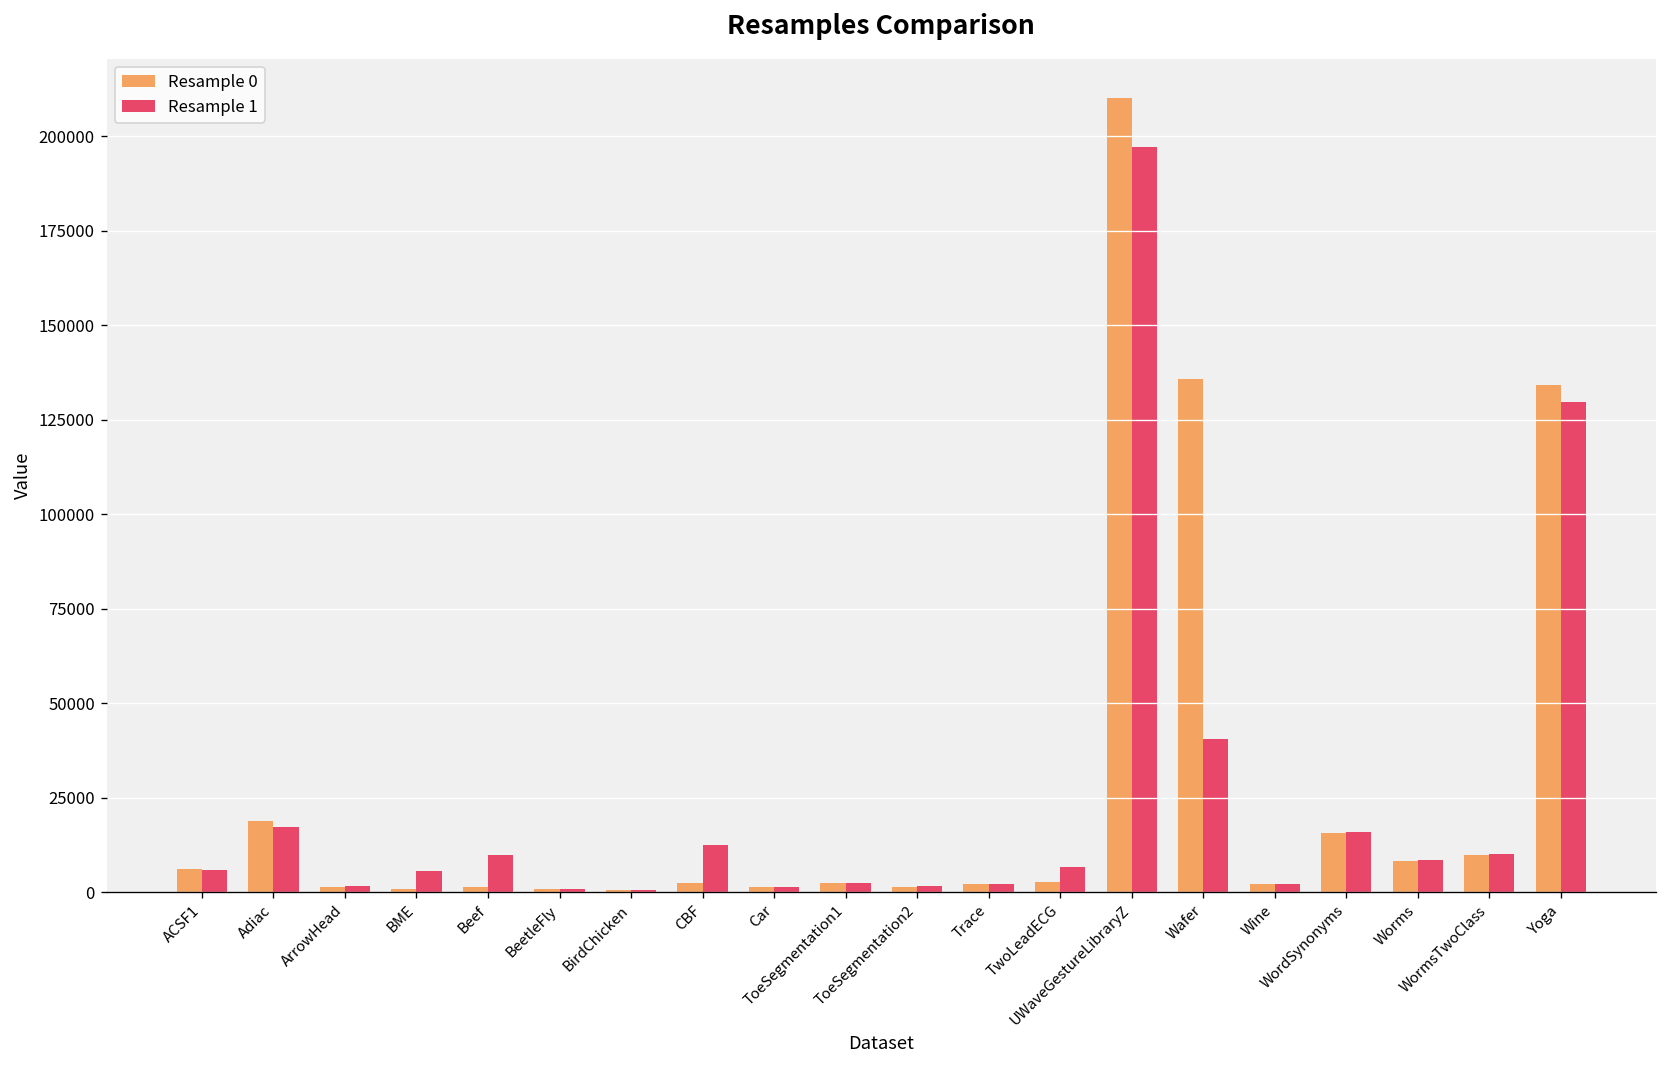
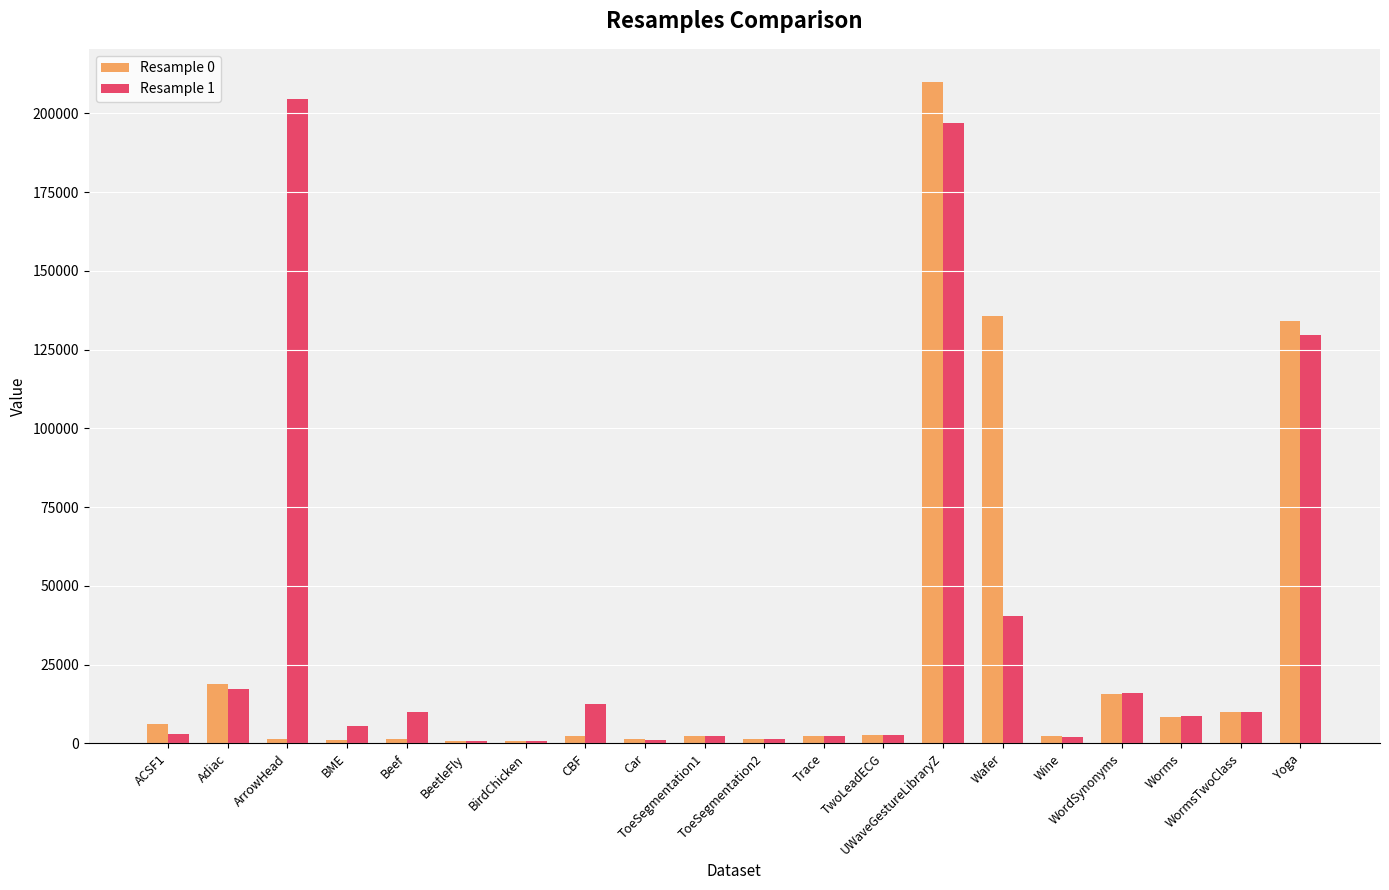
  {
    "Resample 0": {
      "ACSF1": 6000,
      "Adiac": 19000,
      "ArrowHead": 1000,
      "BME": 1000,
      "Beef": 1000,
      "BeetleFly": 1000,
      "CBF": 2000,
      "Car": 1000,
      "ToeSegmentation1": 3000,
      "ToeSegmentation2": 1000,
      "Trace": 2000,
      "TwoLeadECG": 3000,
      "UWaveGestureLibraryZ": 210000,
      "Wafer": 136000,
      "Wine": 2000,
      "WordSynonyms": 16000,
      "Worms": 8000,
      "WormsTwoClass": 10000,
      "Yoga": 134000
    },
    "Resample 1": {
-     "ACSF1": 6000,
+     "ACSF1": 3000,
      "Adiac": 17000,
-     "ArrowHead": 2000,
+     "ArrowHead": 205000,
      "BME": 6000,
      "Beef": 10000,
      "CBF": 12000,
      "Car": 1000,
      "ToeSegmentation1": 2000,
      "ToeSegmentation2": 1000,
      "Trace": 2000,
-     "TwoLeadECG": 7000,
+     "TwoLeadECG": 3000,
      "UWaveGestureLibraryZ": 197000,
      "Wafer": 41000,
      "Wine": 2000,
      "WordSynonyms": 16000,
      "Worms": 9000,
      "WormsTwoClass": 10000,
      "Yoga": 130000
    }
  }
